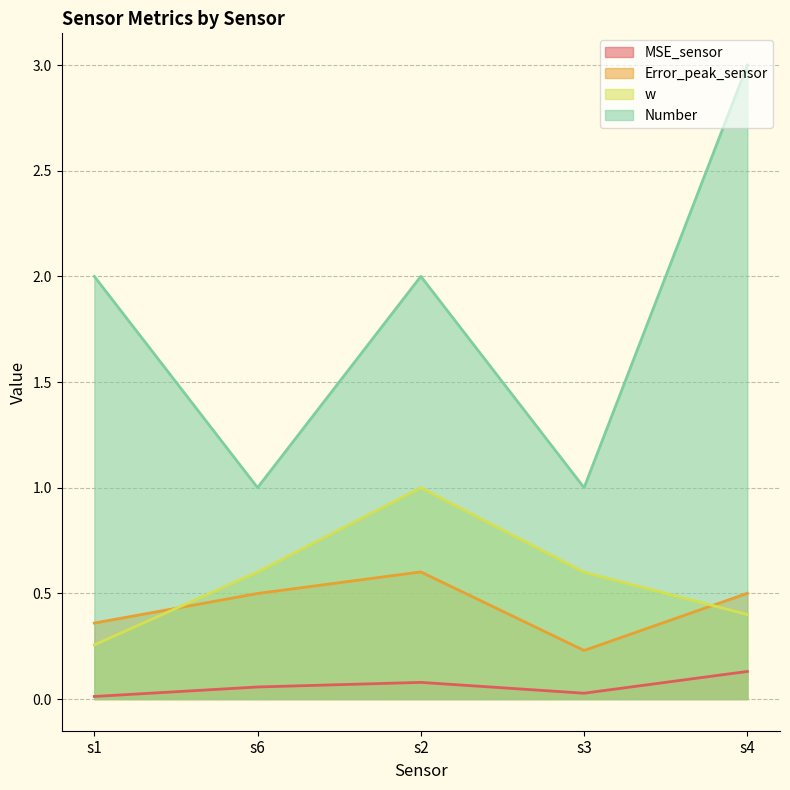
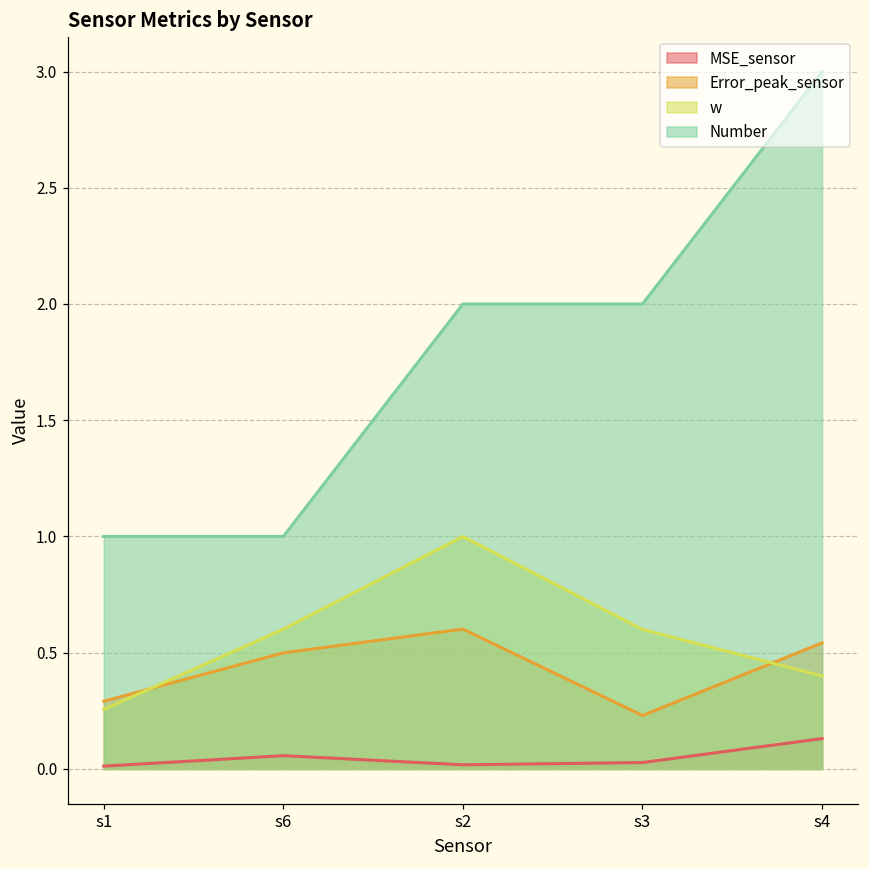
  {
    "MSE_sensor": {
      "s1": 0.01,
      "s6": 0.06,
-     "s2": 0.08,
+     "s2": 0.02,
      "s3": 0.03,
      "s4": 0.13
    },
    "Error_peak_sensor": {
-     "s1": 0.36,
+     "s1": 0.29,
      "s6": 0.50,
      "s2": 0.60,
      "s3": 0.23,
-     "s4": 0.50
+     "s4": 0.54
    },
    "w": {
      "s1": 0.26,
      "s6": 0.60,
      "s2": 1.00,
      "s3": 0.60,
      "s4": 0.40
    },
    "Number": {
-     "s1": 2,
+     "s1": 1,
      "s6": 1,
      "s2": 2,
-     "s3": 1
+     "s3": 2
    }
  }
